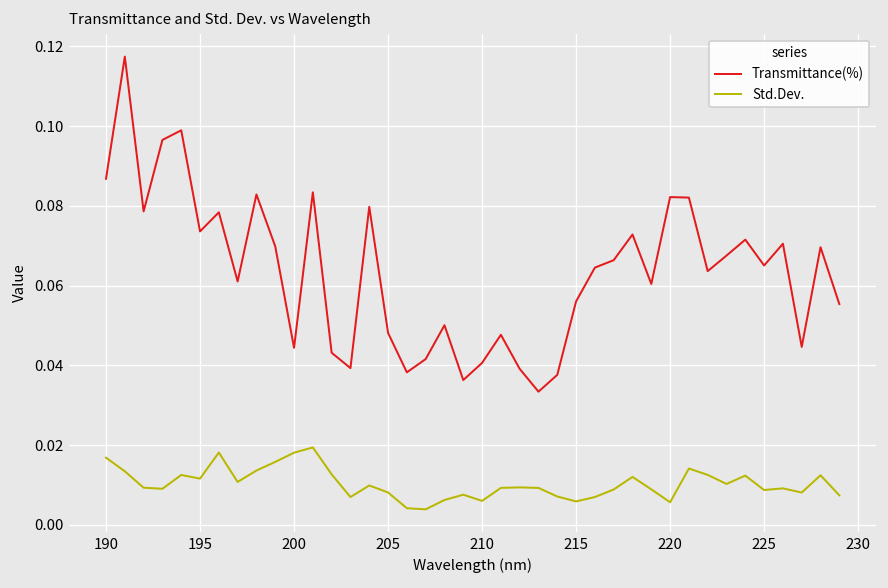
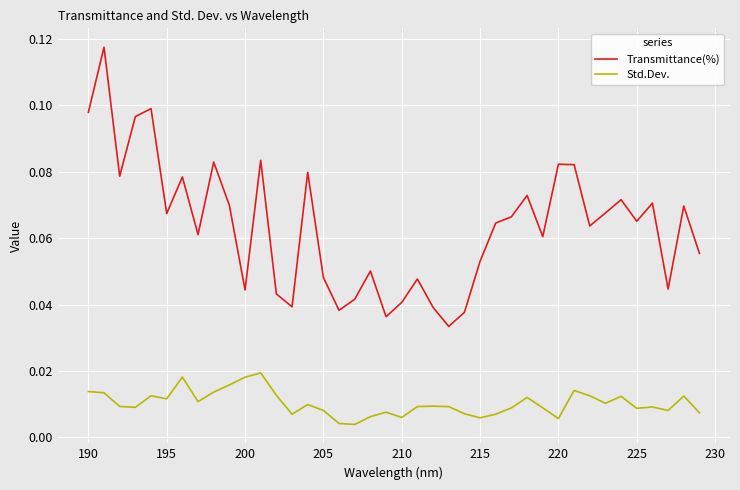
  {
    "Transmittance(%)": {
-     "190": 0.087,
-     "195": 0.074,
+     "190": 0.098,
+     "195": 0.067,
      "200": 0.044,
      "205": 0.048,
      "210": 0.041,
-     "215": 0.056,
+     "215": 0.053,
      "220": 0.082,
      "225": 0.065
    },
    "Std.Dev.": {
-     "190": 0.017,
+     "190": 0.014,
      "195": 0.012,
      "200": 0.018,
      "205": 0.008,
      "210": 0.006,
      "215": 0.006,
      "220": 0.006,
      "225": 0.009
    }
  }
